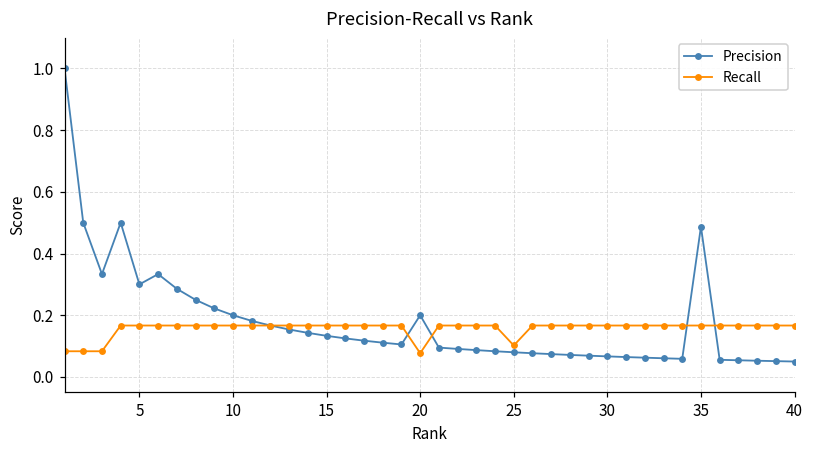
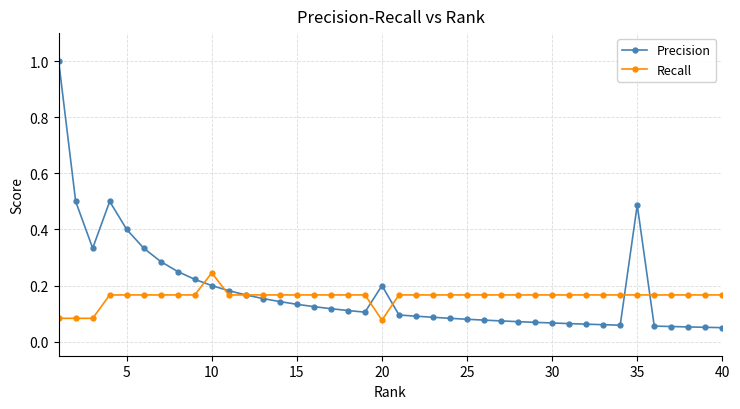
  {
    "Precision": {
-     "5": 0.3,
+     "5": 0.4,
      "10": 0.2,
      "15": 0.13,
      "20": 0.2,
      "25": 0.08,
      "30": 0.07,
      "35": 0.49,
      "40": 0.05
    },
    "Recall": {
      "5": 0.17,
-     "10": 0.17,
+     "10": 0.25,
      "15": 0.17,
      "20": 0.08,
-     "25": 0.10,
+     "25": 0.17,
      "30": 0.17,
      "35": 0.17,
      "40": 0.17
    }
  }
